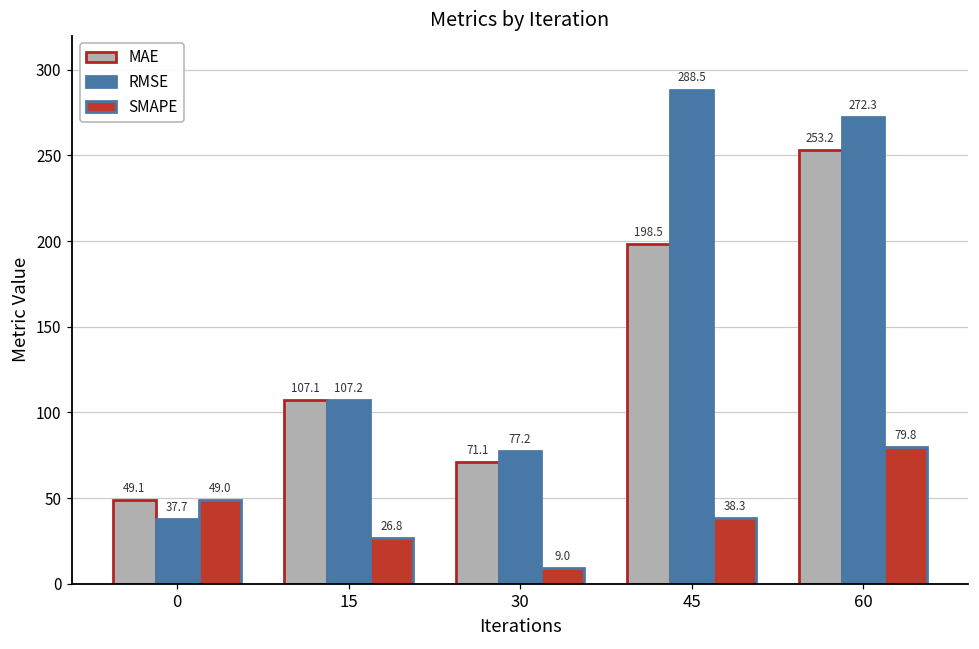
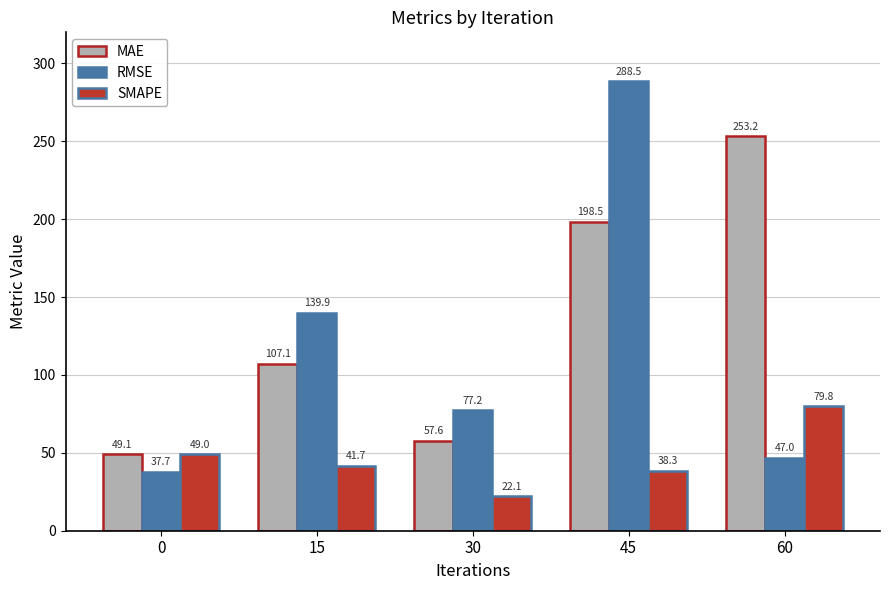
  {
    "MAE": {
      "0": 49.1,
      "15": 107.1,
-     "30": 71.1,
+     "30": 57.6,
      "45": 198.5,
      "60": 253.2
    },
    "RMSE": {
      "0": 37.7,
-     "15": 107.2,
+     "15": 139.9,
      "30": 77.2,
      "45": 288.5,
-     "60": 272.3
+     "60": 47.0
    },
    "SMAPE": {
      "0": 49.0,
-     "15": 26.8,
-     "30": 9.0,
+     "15": 41.7,
+     "30": 22.1,
      "45": 38.3,
      "60": 79.8
    }
  }
